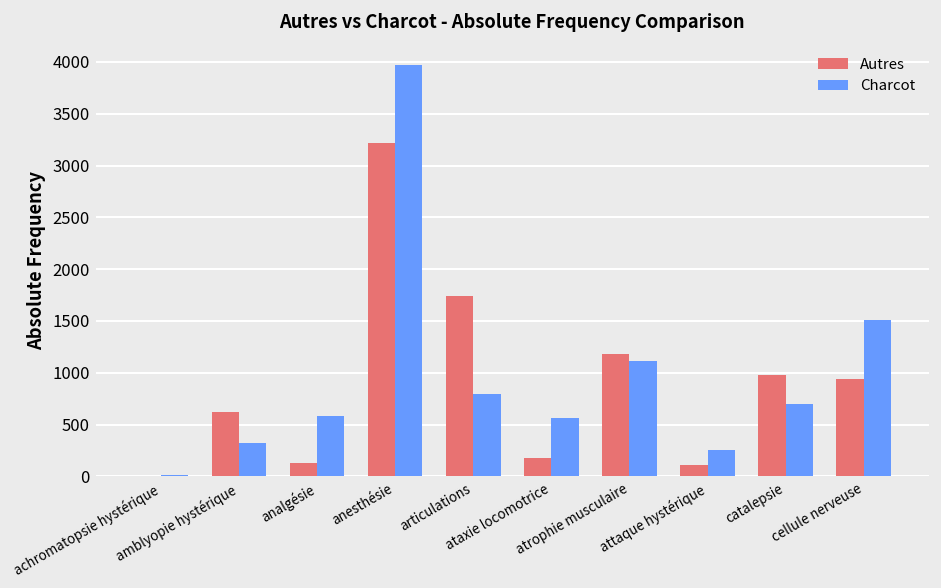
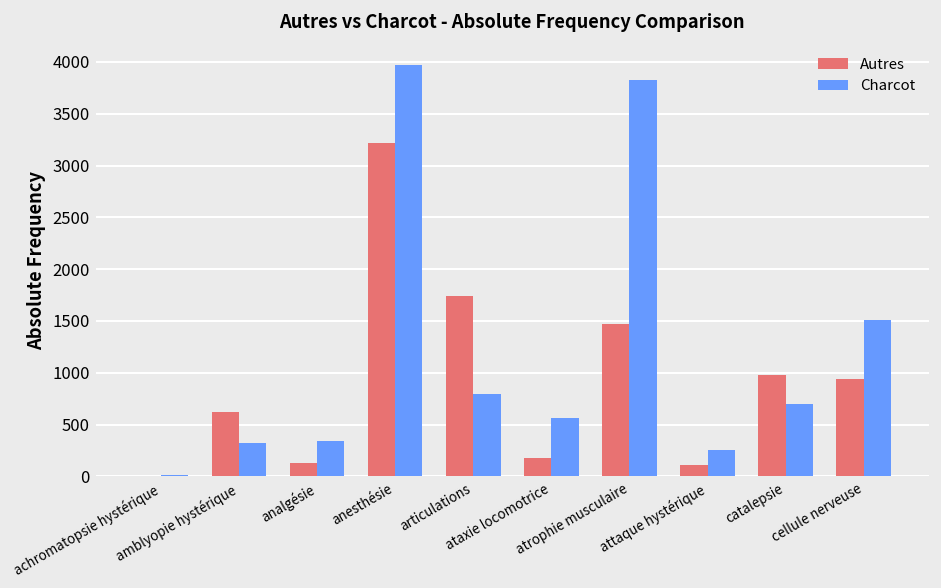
  {
    "Autres": {
      "amblyopie hystérique": 600,
      "analgésie": 100,
      "anesthésie": 3200,
      "articulations": 1700,
      "ataxie locomotrice": 200,
-     "atrophie musculaire": 1200,
+     "atrophie musculaire": 1500,
      "attaque hystérique": 100,
      "catalepsie": 1000,
      "cellule nerveuse": 900
    },
    "Charcot": {
      "amblyopie hystérique": 300,
-     "analgésie": 600,
+     "analgésie": 300,
      "anesthésie": 4000,
      "articulations": 800,
      "ataxie locomotrice": 600,
-     "atrophie musculaire": 1100,
+     "atrophie musculaire": 3800,
      "attaque hystérique": 300,
      "catalepsie": 700,
      "cellule nerveuse": 1500
    }
  }
